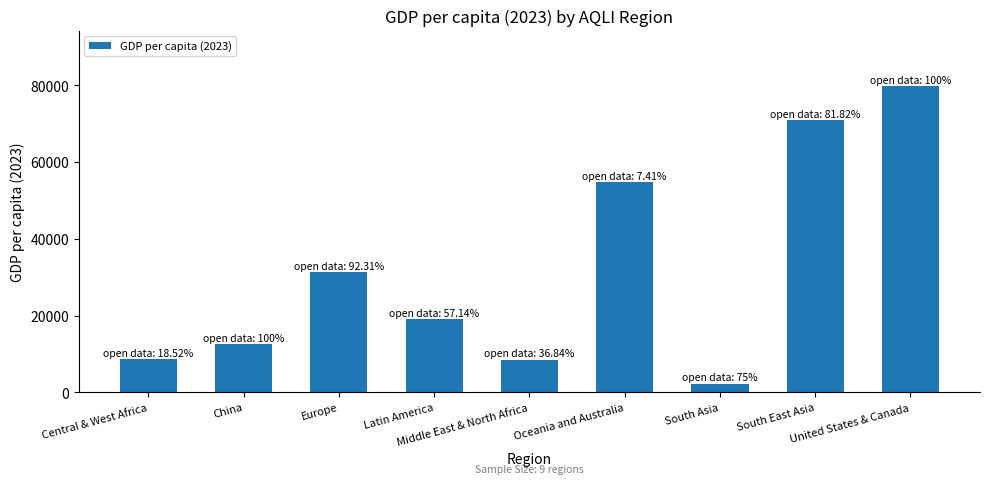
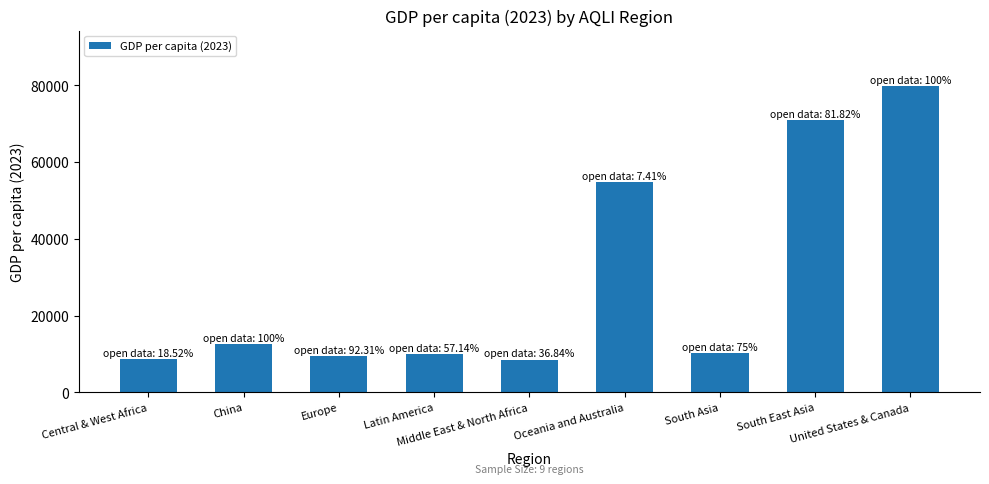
  {
-   "Europe": 31000,
-   "Latin America": 19000,
-   "South Asia": 2000
+   "Europe": 9000,
+   "Latin America": 10000,
+   "South Asia": 10000
  }
